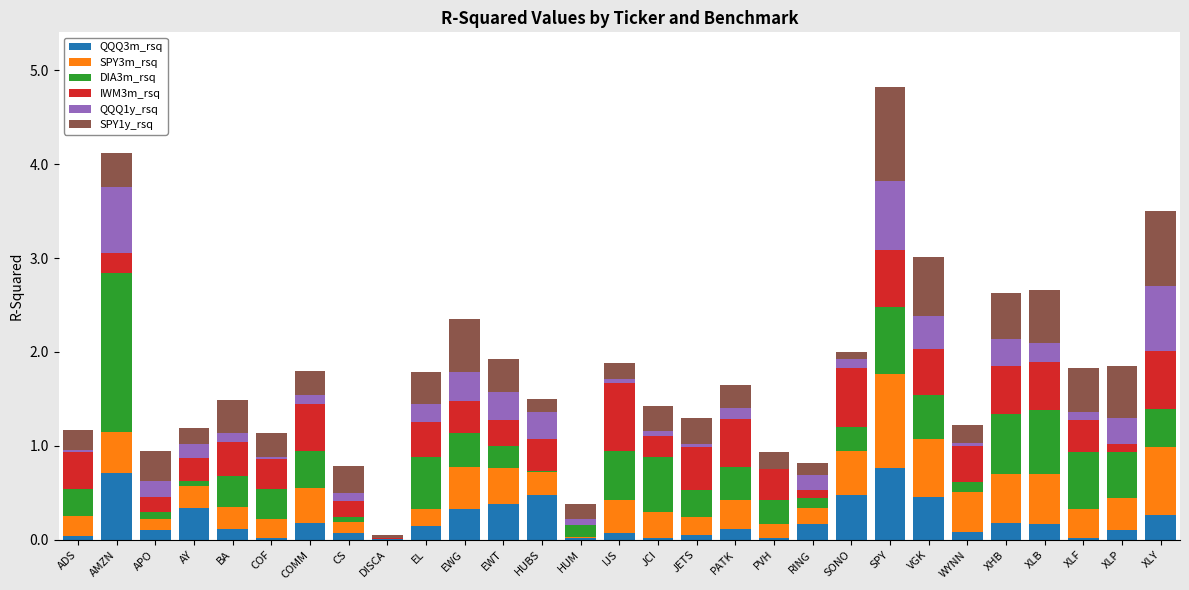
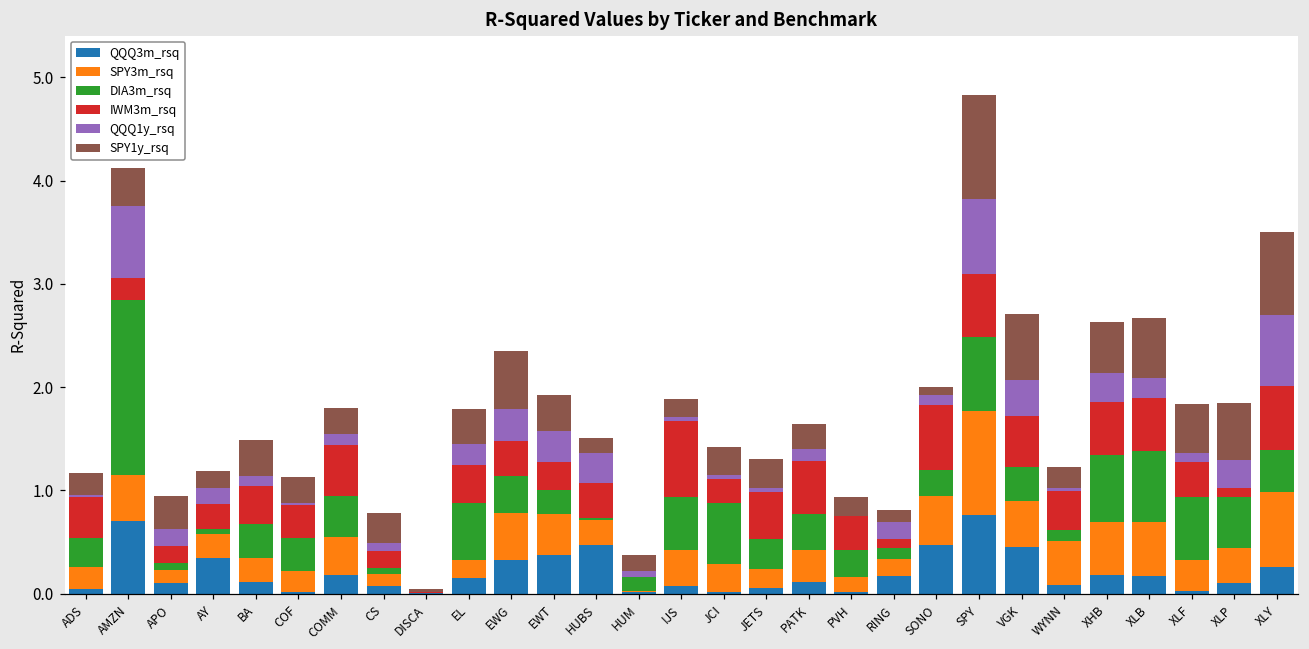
  {
    "QQQ3m_rsq": {
      "ADS": 0.0,
      "AMZN": 0.7,
      "APO": 0.1,
      "AY": 0.3,
      "BA": 0.1,
      "COMM": 0.2,
      "CS": 0.1,
      "EL": 0.2,
      "EWG": 0.3,
      "EWT": 0.4,
      "HUBS": 0.5,
      "IJS": 0.1,
      "JETS": 0.1,
      "PATK": 0.1,
      "RING": 0.2,
      "SONO": 0.5,
      "SPY": 0.8,
      "VGK": 0.5,
      "WYNN": 0.1,
      "XHB": 0.2,
      "XLB": 0.2,
      "XLP": 0.1,
      "XLY": 0.3
    },
    "SPY3m_rsq": {
      "ADS": 0.2,
      "AMZN": 0.4,
      "APO": 0.1,
      "AY": 0.2,
      "BA": 0.2,
      "COF": 0.2,
      "COMM": 0.4,
      "CS": 0.1,
      "EL": 0.2,
      "EWG": 0.5,
      "EWT": 0.4,
      "HUBS": 0.2,
      "IJS": 0.4,
      "JCI": 0.3,
      "JETS": 0.2,
      "PATK": 0.3,
      "PVH": 0.1,
      "RING": 0.2,
      "SONO": 0.5,
      "SPY": 1.0,
-     "VGK": 0.6,
+     "VGK": 0.4,
      "WYNN": 0.4,
      "XHB": 0.5,
      "XLB": 0.5,
      "XLF": 0.3,
      "XLP": 0.3,
      "XLY": 0.7
    },
    "DIA3m_rsq": {
      "ADS": 0.3,
      "AMZN": 1.7,
      "APO": 0.1,
      "AY": 0.0,
      "BA": 0.3,
      "COF": 0.3,
      "COMM": 0.4,
      "CS": 0.1,
      "EL": 0.6,
      "EWG": 0.4,
      "EWT": 0.2,
      "HUM": 0.1,
      "IJS": 0.5,
      "JCI": 0.6,
      "JETS": 0.3,
      "PATK": 0.4,
      "PVH": 0.3,
      "RING": 0.1,
      "SONO": 0.3,
      "SPY": 0.7,
-     "VGK": 0.5,
+     "VGK": 0.3,
      "WYNN": 0.1,
      "XHB": 0.6,
      "XLB": 0.7,
      "XLF": 0.6,
      "XLP": 0.5,
      "XLY": 0.4
    },
    "IWM3m_rsq": {
      "ADS": 0.4,
      "AMZN": 0.2,
      "APO": 0.2,
      "AY": 0.2,
      "BA": 0.4,
      "COF": 0.3,
      "COMM": 0.5,
      "CS": 0.2,
      "EL": 0.4,
      "EWG": 0.3,
      "EWT": 0.3,
      "HUBS": 0.3,
      "IJS": 0.7,
      "JCI": 0.2,
      "JETS": 0.5,
      "PATK": 0.5,
      "PVH": 0.3,
      "RING": 0.1,
      "SONO": 0.6,
      "SPY": 0.6,
      "VGK": 0.5,
      "WYNN": 0.4,
      "XHB": 0.5,
      "XLB": 0.5,
      "XLF": 0.3,
      "XLP": 0.1,
      "XLY": 0.6
    },
    "QQQ1y_rsq": {
      "AMZN": 0.7,
      "APO": 0.2,
      "AY": 0.2,
      "BA": 0.1,
      "COMM": 0.1,
      "CS": 0.1,
      "EL": 0.2,
      "EWG": 0.3,
      "EWT": 0.3,
      "HUBS": 0.3,
      "HUM": 0.1,
      "IJS": 0.0,
      "JCI": 0.0,
      "JETS": 0.0,
      "PATK": 0.1,
      "RING": 0.2,
      "SONO": 0.1,
      "SPY": 0.7,
      "VGK": 0.3,
      "WYNN": 0.0,
      "XHB": 0.3,
      "XLB": 0.2,
      "XLF": 0.1,
      "XLP": 0.3,
      "XLY": 0.7
    },
    "SPY1y_rsq": {
      "ADS": 0.2,
      "AMZN": 0.4,
      "APO": 0.3,
      "AY": 0.2,
      "BA": 0.3,
      "COF": 0.3,
      "COMM": 0.3,
      "CS": 0.3,
      "DISCA": 0.0,
      "EL": 0.3,
      "EWG": 0.6,
      "EWT": 0.3,
      "HUBS": 0.1,
      "HUM": 0.2,
      "IJS": 0.2,
      "JCI": 0.3,
      "JETS": 0.3,
      "PATK": 0.2,
      "PVH": 0.2,
      "RING": 0.1,
      "SONO": 0.1,
      "SPY": 1.0,
      "VGK": 0.6,
      "WYNN": 0.2,
      "XHB": 0.5,
      "XLB": 0.6,
      "XLF": 0.5,
      "XLP": 0.6,
      "XLY": 0.8
    }
  }
